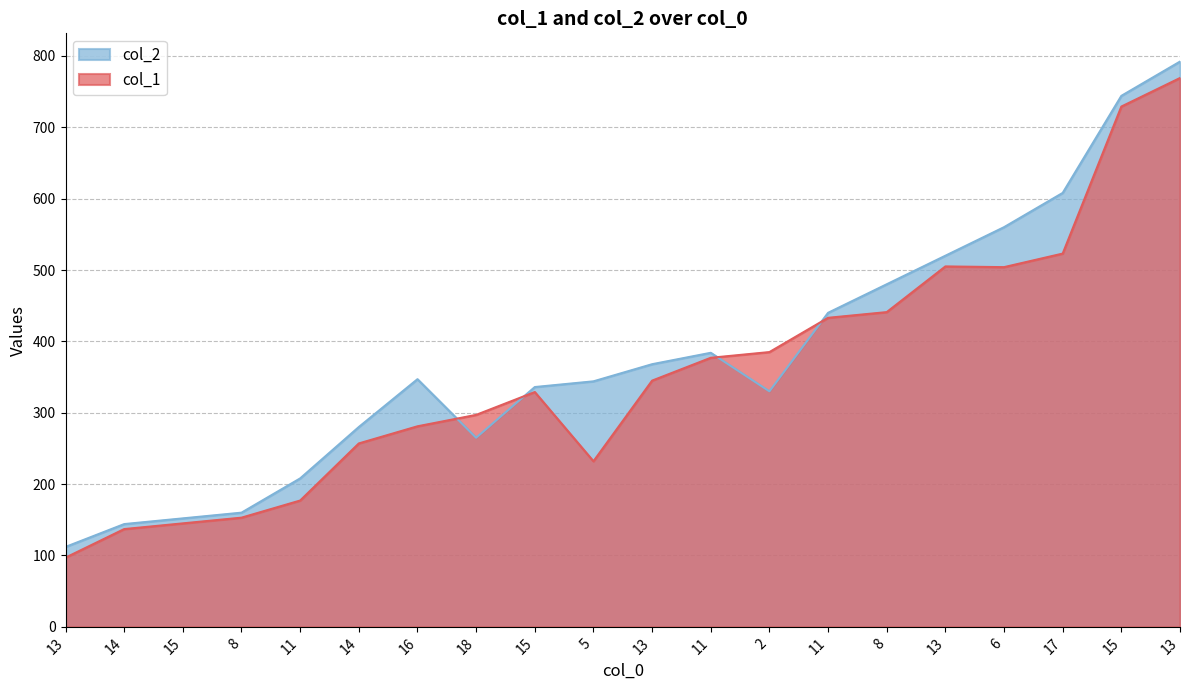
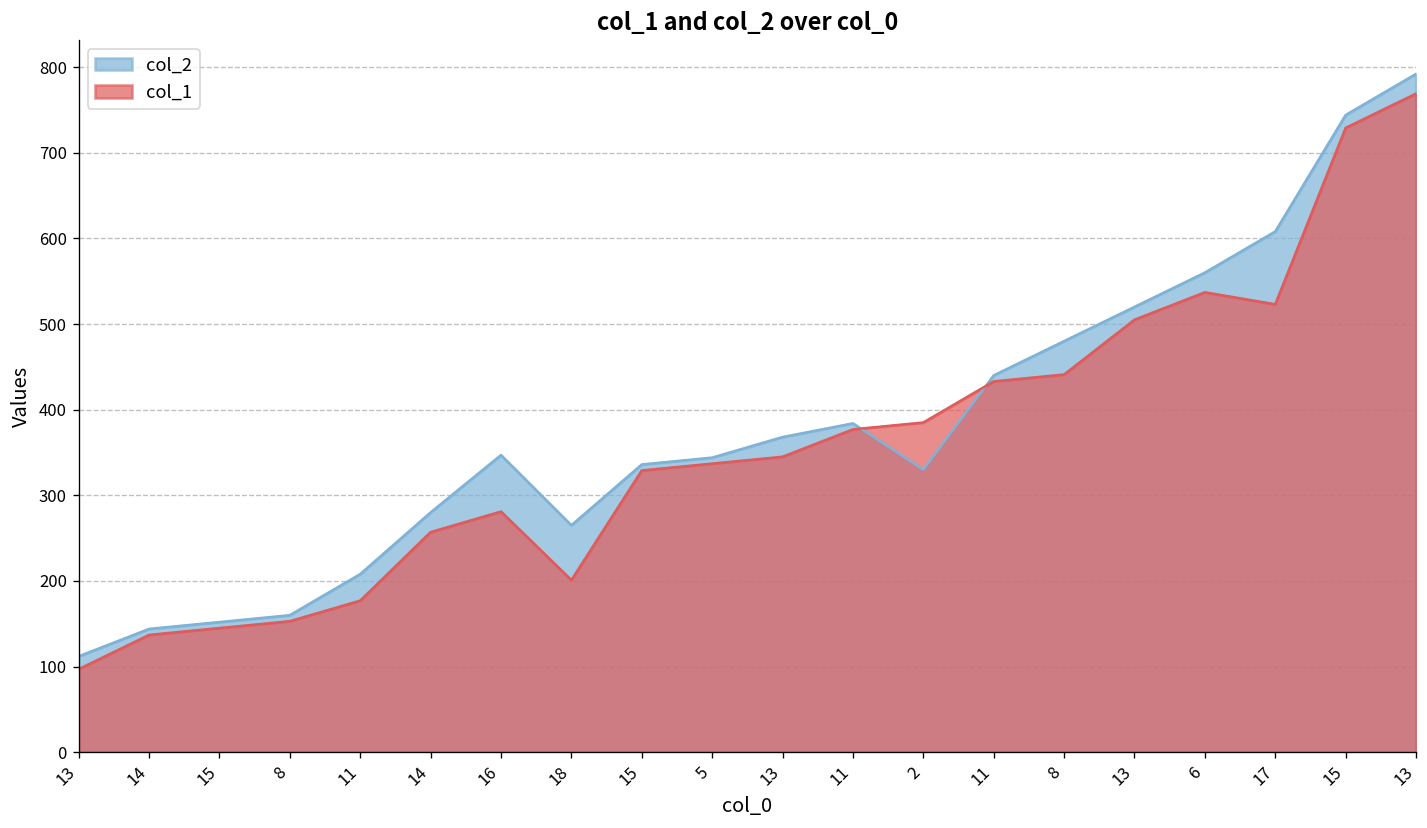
  {
    "col_2": {
      "16": 350,
      "18": 270,
      "5": 340,
      "2": 330,
      "6": 560,
      "17": 610
    },
    "col_1": {
      "16": 280,
-     "18": 300,
-     "5": 230,
+     "18": 200,
+     "5": 340,
      "2": 390,
-     "6": 500,
+     "6": 540,
      "17": 520
    }
  }
